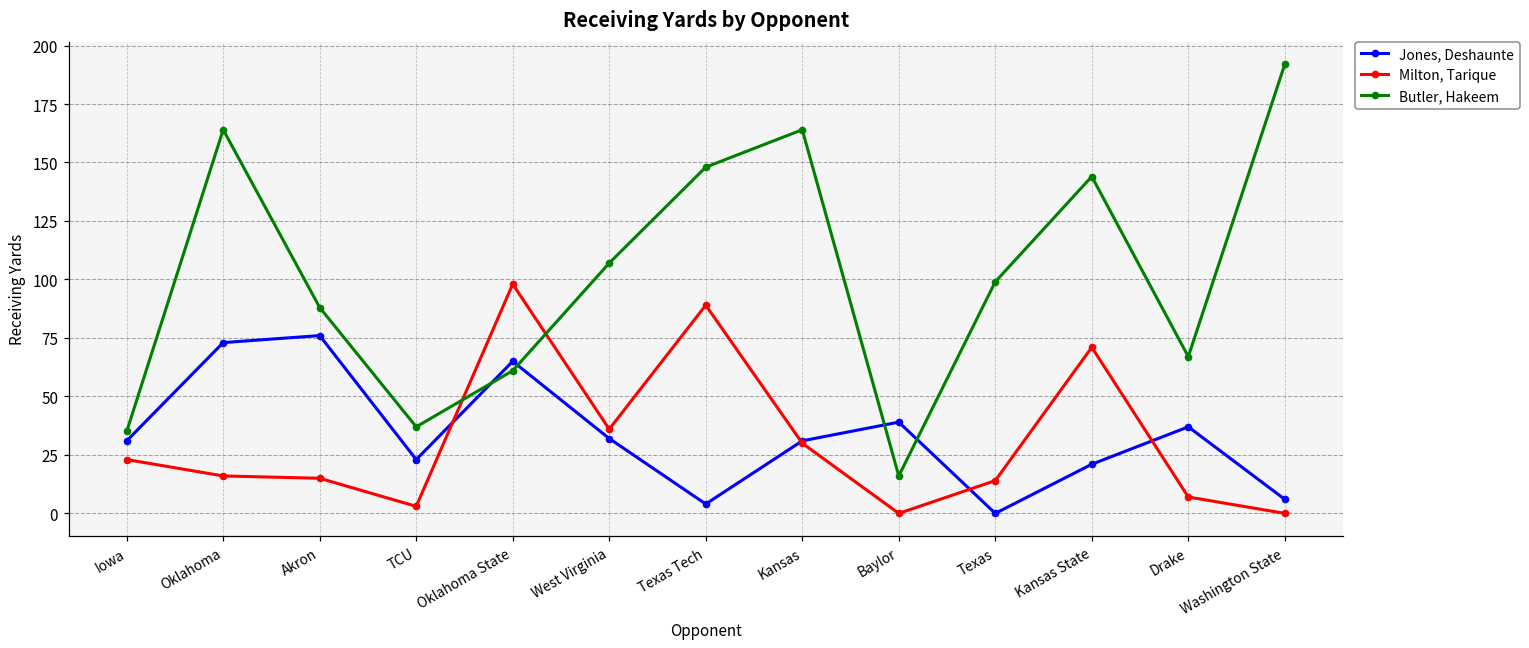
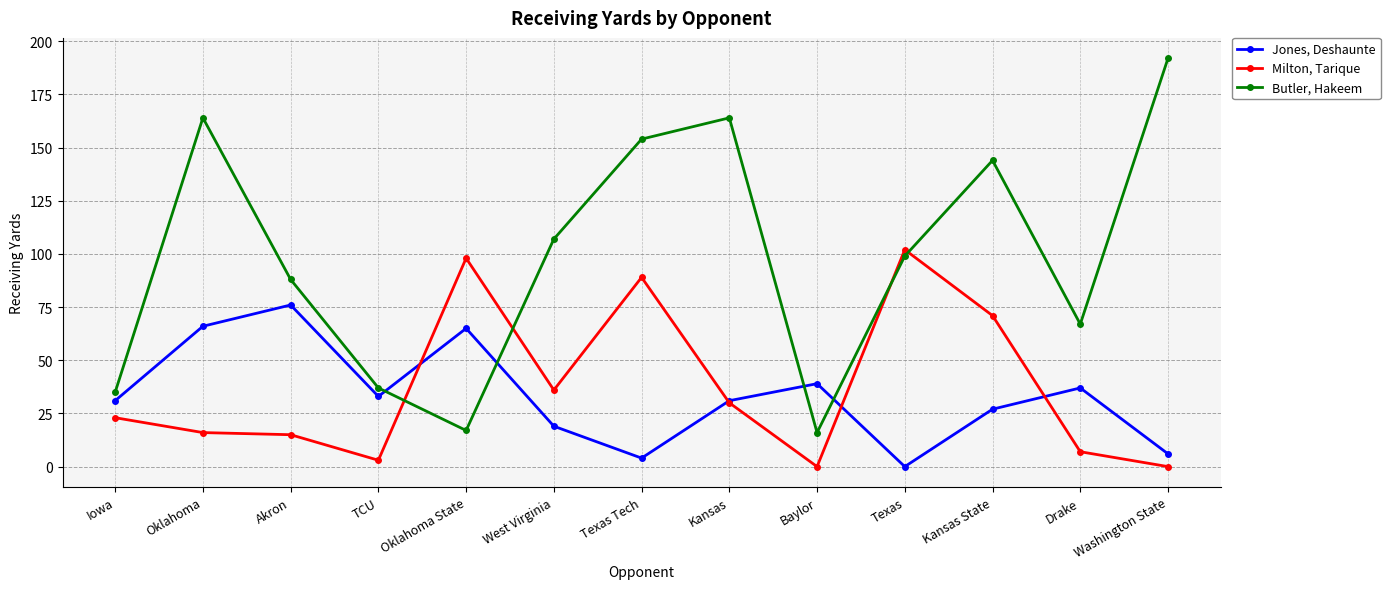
  {
    "Jones, Deshaunte": {
      "Iowa": 31,
-     "Oklahoma": 73,
+     "Oklahoma": 66,
      "Akron": 76,
-     "TCU": 23,
+     "TCU": 33,
      "Oklahoma State": 65,
-     "West Virginia": 32,
+     "West Virginia": 19,
      "Texas Tech": 4,
      "Baylor": 39,
      "Texas": 0,
-     "Kansas State": 21,
+     "Kansas State": 27,
      "Drake": 37,
      "Washington State": 6
    },
    "Milton, Tarique": {
      "Iowa": 23,
      "Oklahoma": 16,
      "Akron": 15,
      "TCU": 3,
      "Oklahoma State": 98,
      "West Virginia": 36,
      "Texas Tech": 89,
      "Baylor": 0,
-     "Texas": 14,
+     "Texas": 102,
      "Kansas State": 71,
      "Drake": 7,
      "Washington State": 0
    },
    "Butler, Hakeem": {
      "Iowa": 35,
      "Oklahoma": 164,
      "Akron": 88,
      "TCU": 37,
-     "Oklahoma State": 61,
+     "Oklahoma State": 17,
      "West Virginia": 107,
-     "Texas Tech": 148,
+     "Texas Tech": 154,
      "Kansas": 164,
      "Baylor": 16,
      "Texas": 99,
      "Kansas State": 144,
      "Drake": 67,
      "Washington State": 192
    }
  }
